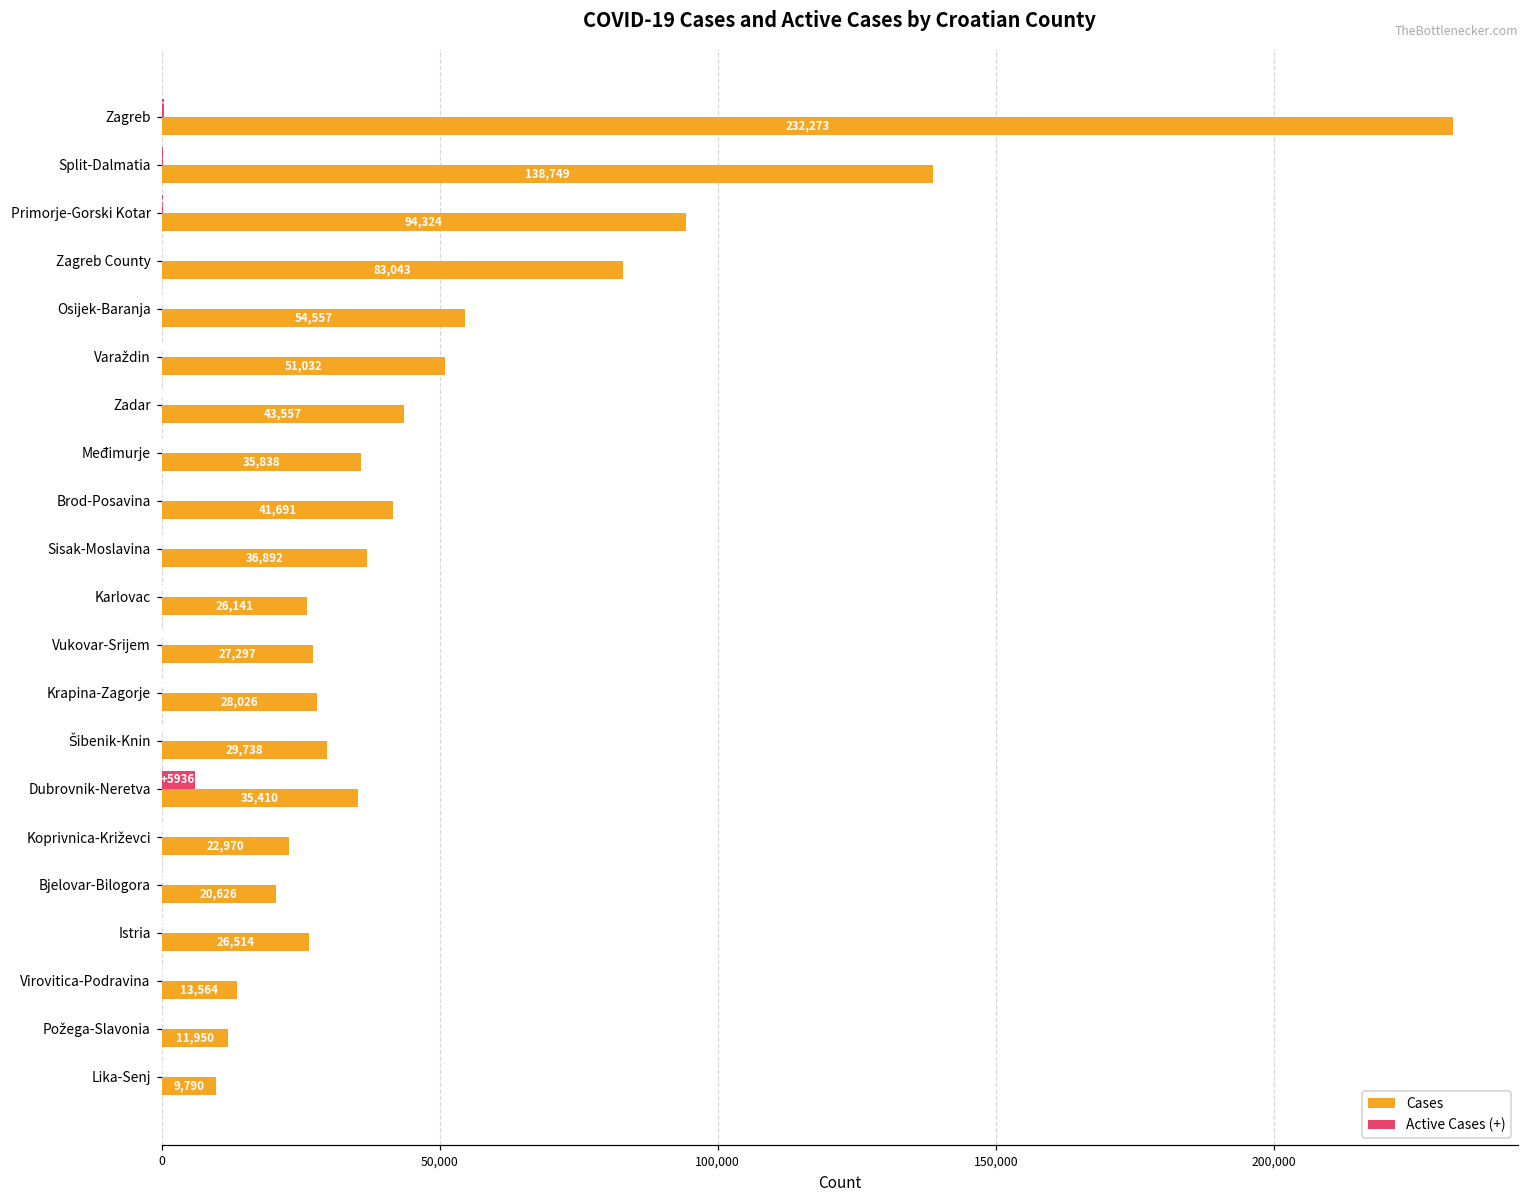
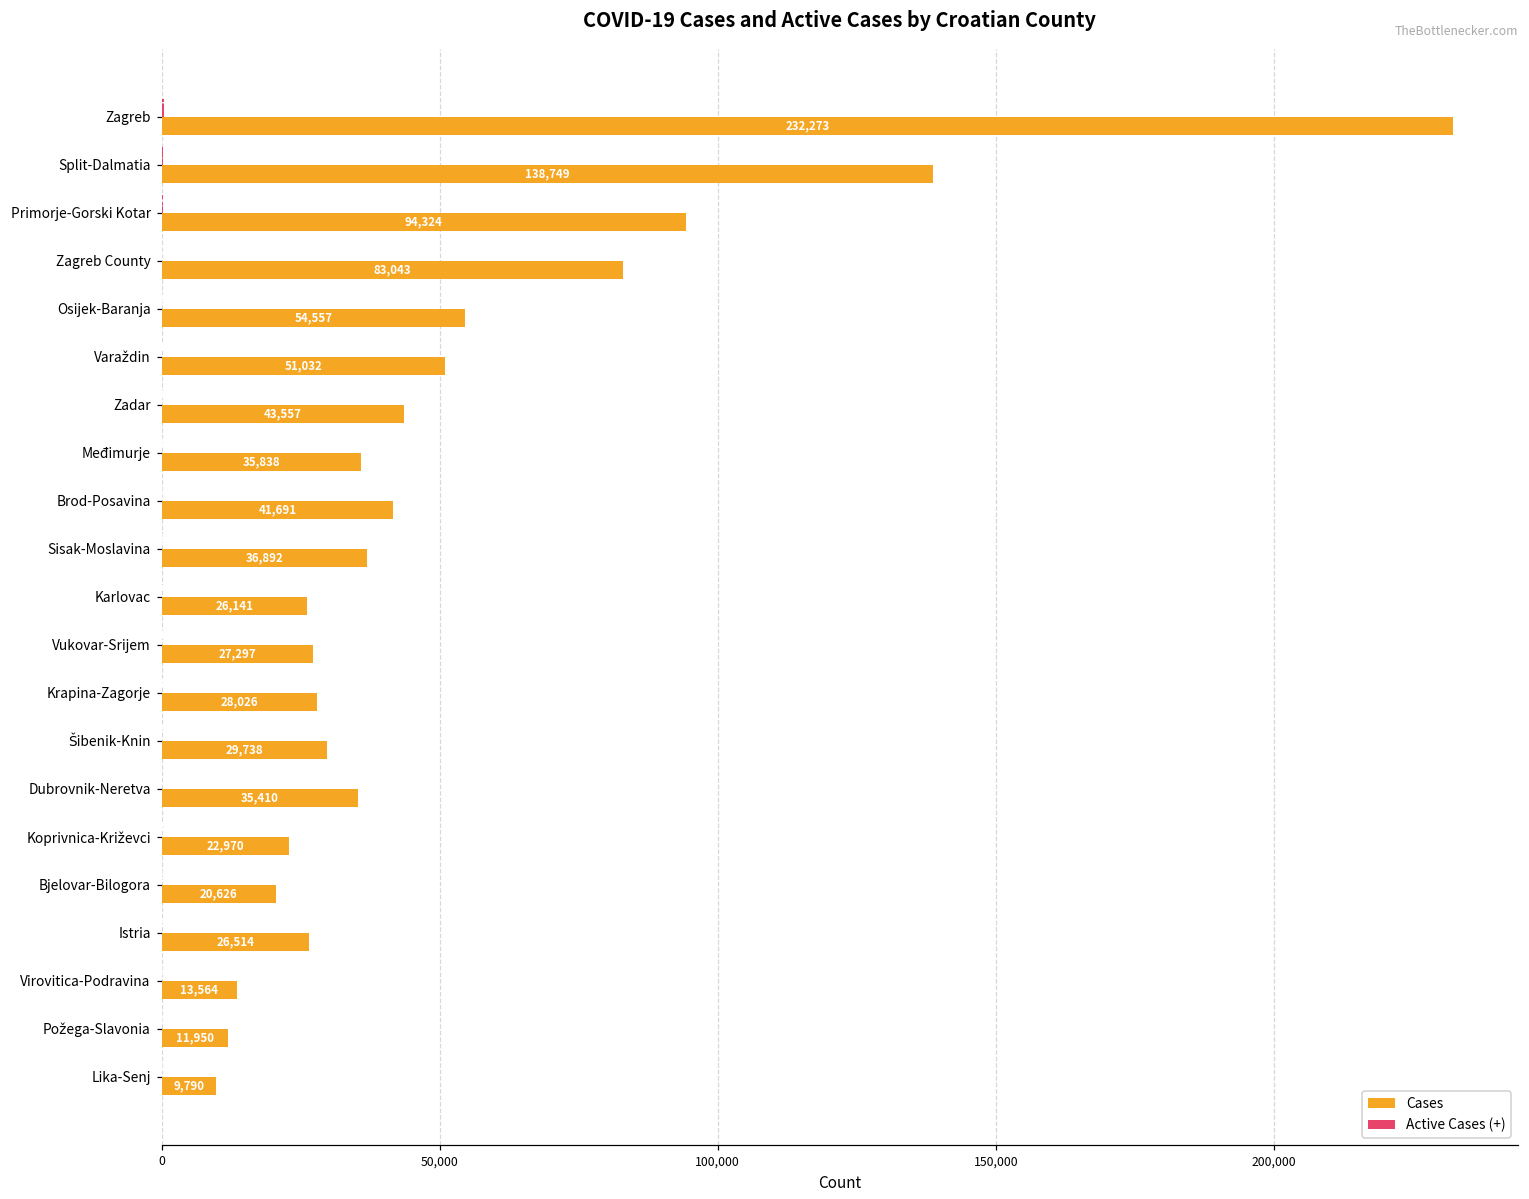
  {
    "Cases": {
      "Zagreb": "232,273",
      "Split-Dalmatia": "138,749",
      "Primorje-Gorski Kotar": "94,324",
      "Zagreb County": "83,043",
      "Osijek-Baranja": "54,557",
      "Varaždin": "51,032",
      "Zadar": "43,557",
      "Međimurje": "35,838",
      "Brod-Posavina": "41,691",
      "Sisak-Moslavina": "36,892",
      "Karlovac": "26,141",
      "Vukovar-Srijem": "27,297",
      "Krapina-Zagorje": "28,026",
      "Šibenik-Knin": "29,738",
      "Dubrovnik-Neretva": "35,410",
      "Koprivnica-Križevci": "22,970",
      "Bjelovar-Bilogora": "20,626",
      "Istria": "26,514",
      "Virovitica-Podravina": "13,564",
      "Požega-Slavonia": "11,950",
      "Lika-Senj": "9,790"
    },
    "Active Cases (+)": {
-     "Dubrovnik-Neretva": "6,000"
+     "Dubrovnik-Neretva": "0"
    }
  }
